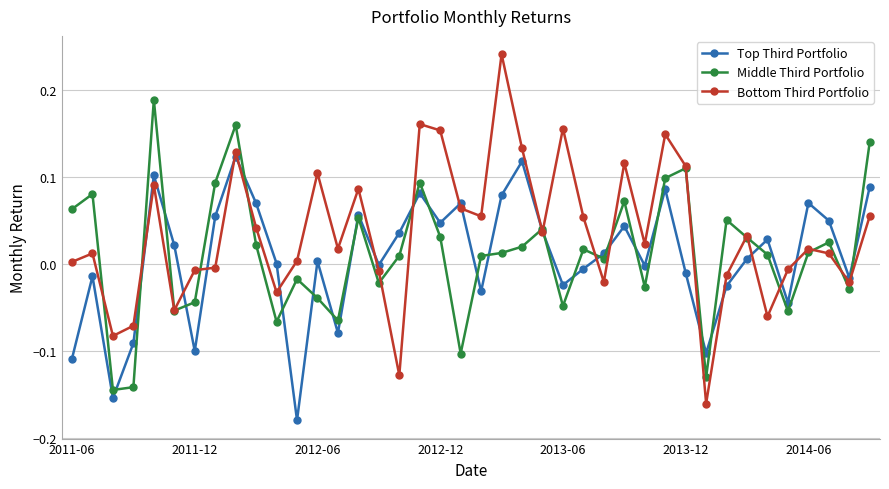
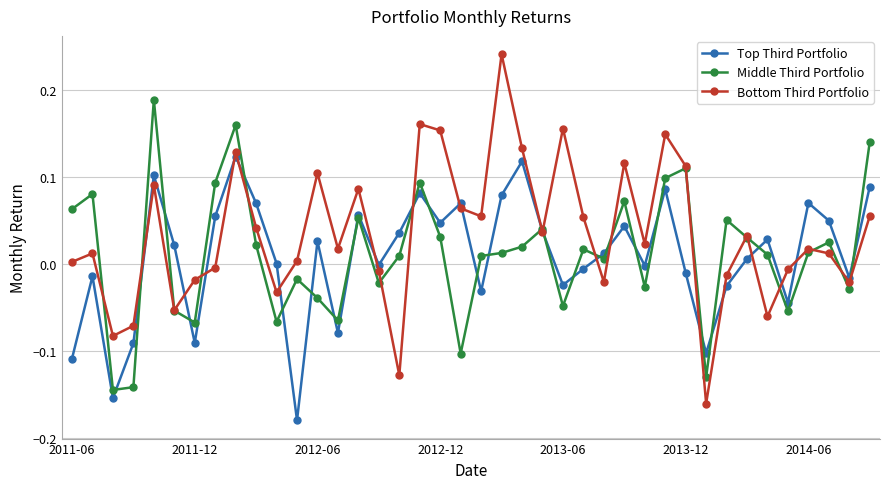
  {
    "Top Third Portfolio": {
      "2011-06": -0.11,
-     "2011-12": -0.10,
-     "2012-06": 0.00,
+     "2011-12": -0.09,
+     "2012-06": 0.03,
      "2012-12": 0.05,
      "2013-06": -0.02,
      "2013-12": -0.01,
      "2014-06": 0.07
    },
    "Middle Third Portfolio": {
      "2011-06": 0.06,
-     "2011-12": -0.04,
+     "2011-12": -0.07,
      "2012-06": -0.04,
      "2012-12": 0.03,
      "2013-06": -0.05,
      "2014-06": 0.01
    },
    "Bottom Third Portfolio": {
      "2011-06": 0.00,
-     "2011-12": -0.01,
+     "2011-12": -0.02,
      "2012-06": 0.10,
      "2012-12": 0.15,
      "2013-06": 0.16,
      "2014-06": 0.02
    }
  }
